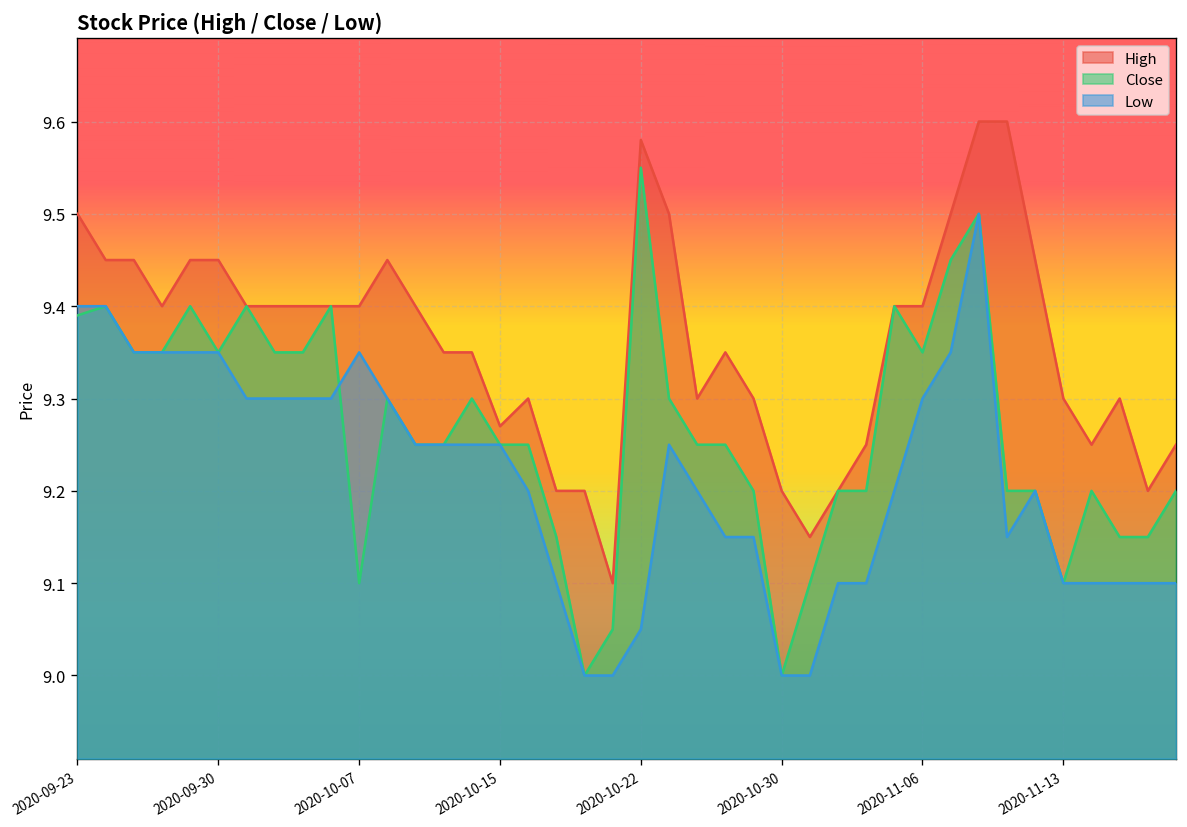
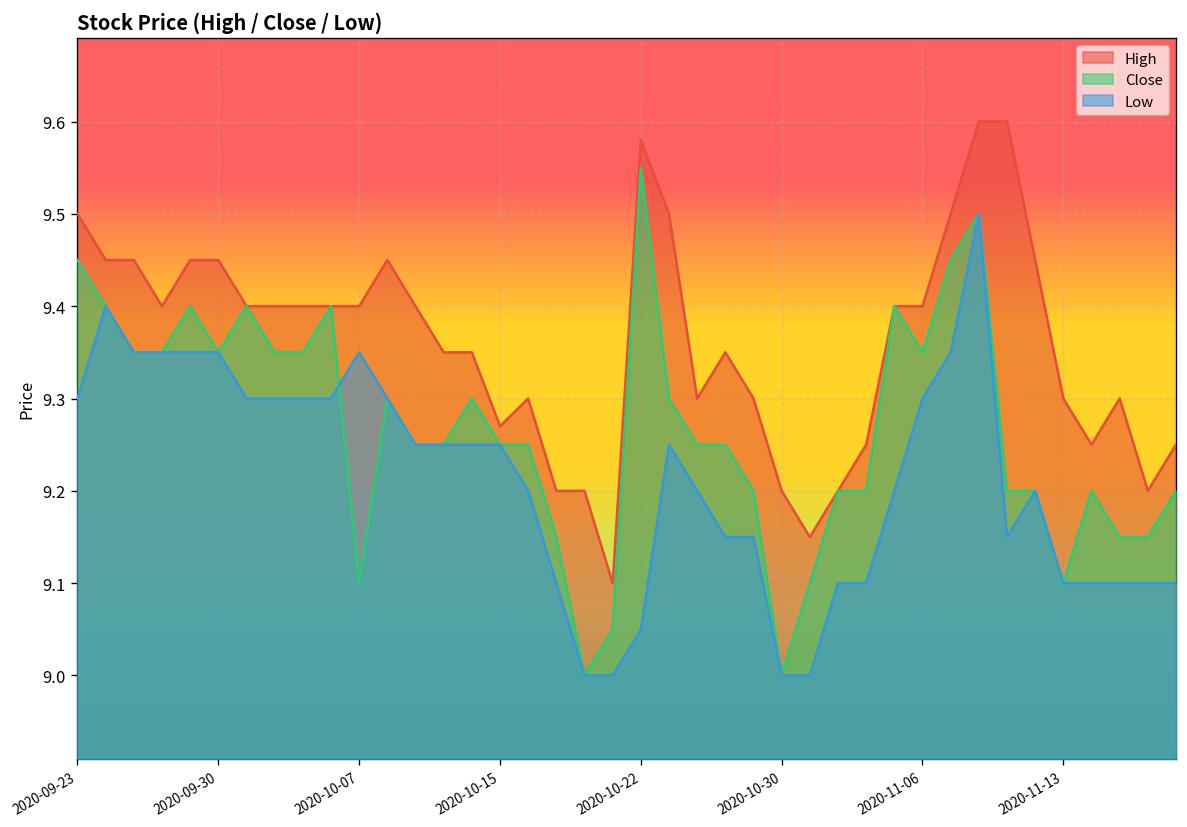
  {
    "High": {
      "2020-09-23": 9.50,
      "2020-09-30": 9.45,
      "2020-10-07": 9.40,
      "2020-10-15": 9.27,
      "2020-10-22": 9.58,
      "2020-10-30": 9.20,
      "2020-11-06": 9.40,
      "2020-11-13": 9.30
    },
    "Close": {
-     "2020-09-23": 9.39,
+     "2020-09-23": 9.45,
      "2020-10-07": 9.10,
      "2020-10-22": 9.55,
      "2020-11-06": 9.35
    },
    "Low": {
-     "2020-09-23": 9.4,
+     "2020-09-23": 9.3,
      "2020-10-07": 9.35,
      "2020-10-22": 9.05,
      "2020-11-06": 9.3
    }
  }
